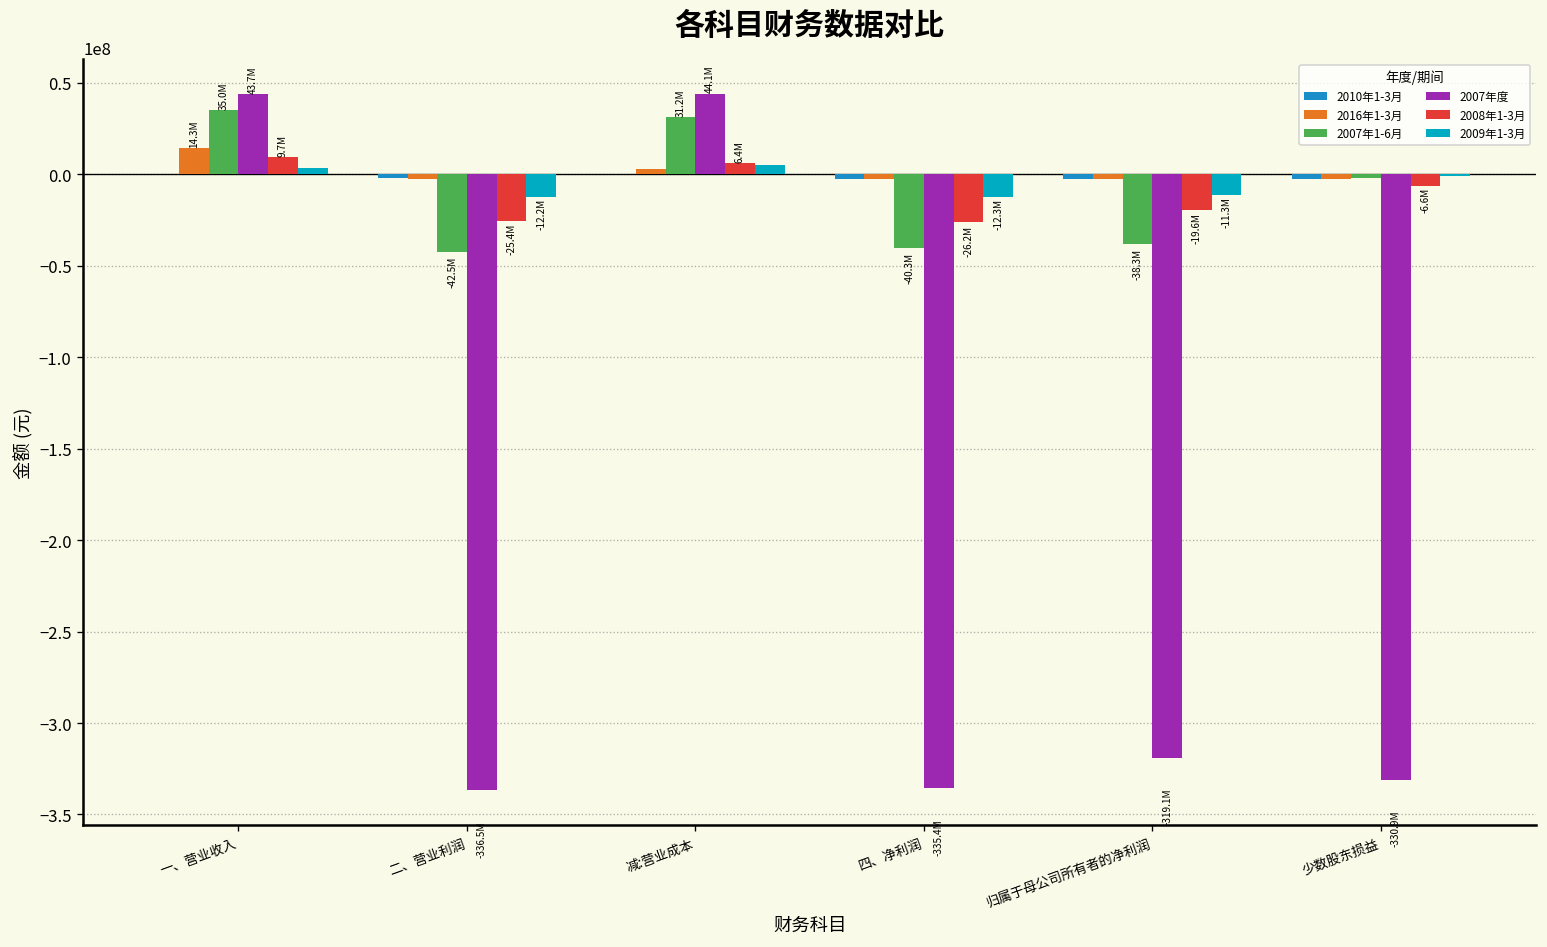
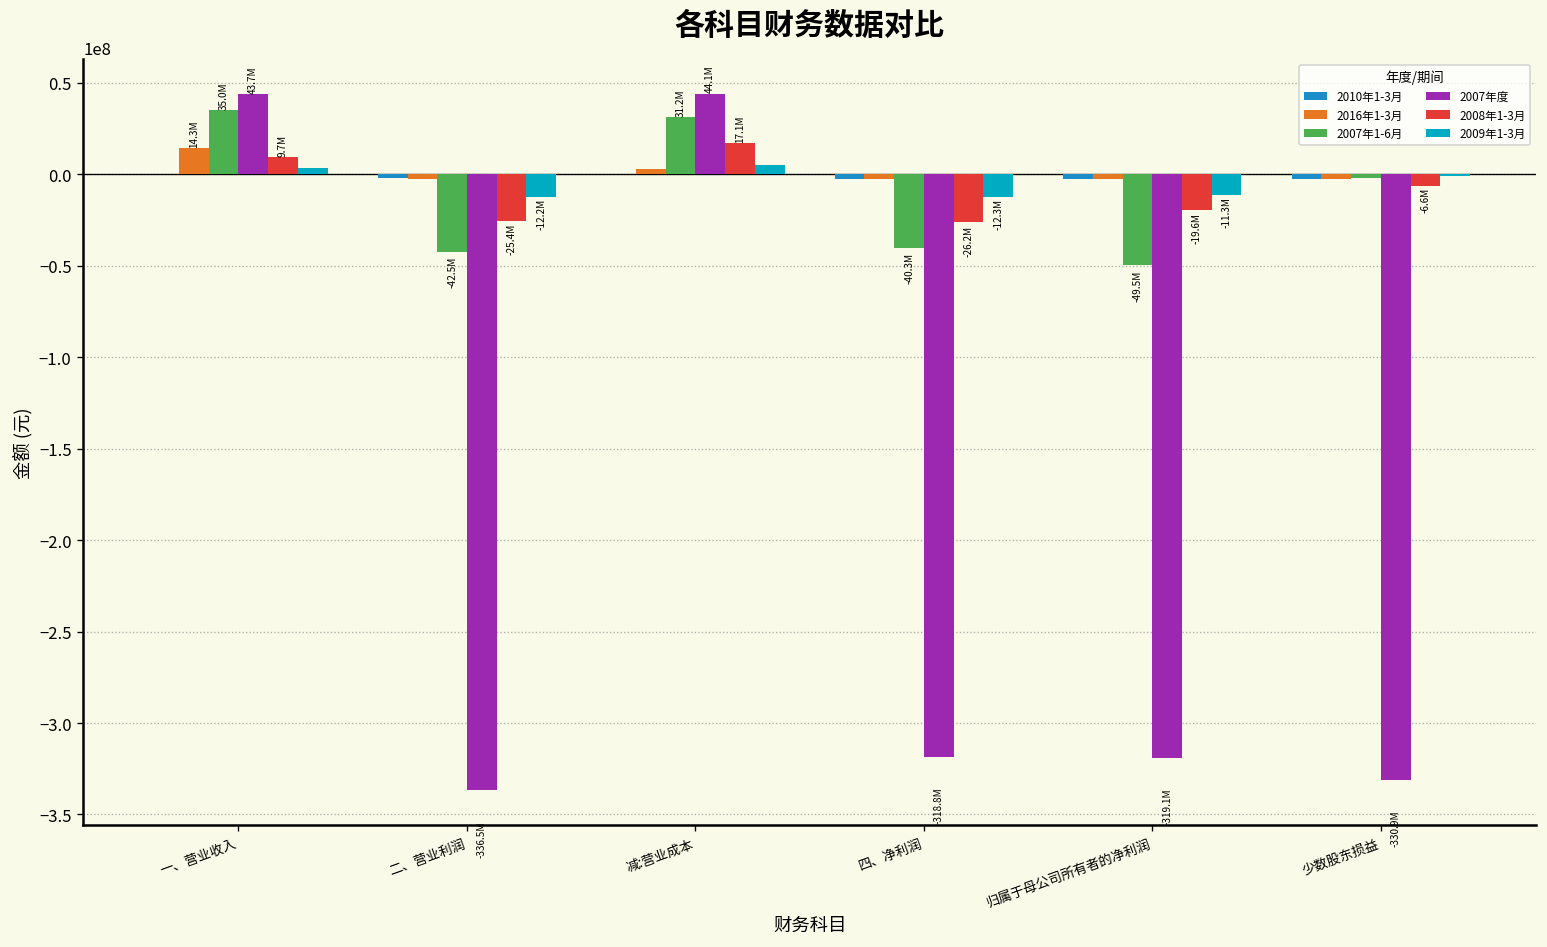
  {
    "2016年1-3月": {
      "一、营业收入": "14.3M"
    },
    "2007年1-6月": {
      "一、营业收入": "35.0M",
      "二、营业利润": "-42.5M",
      "减:营业成本": "31.2M",
      "四、净利润": "-40.3M",
-     "归属于母公司所有者的净利润": "-38.3M"
+     "归属于母公司所有者的净利润": "-49.5M"
    },
    "2007年度": {
      "一、营业收入": "43.7M",
      "减:营业成本": "44.1M",
-     "四、净利润": "-335.4M",
+     "四、净利润": "-318.8M",
      "归属于母公司所有者的净利润": "-319.1M"
    },
    "2008年1-3月": {
      "一、营业收入": "9.7M",
      "二、营业利润": "-25.4M",
-     "减:营业成本": "6.4M",
+     "减:营业成本": "17.1M",
      "四、净利润": "-26.2M",
      "归属于母公司所有者的净利润": "-19.6M",
      "少数股东损益": "-6.6M"
    }
  }
